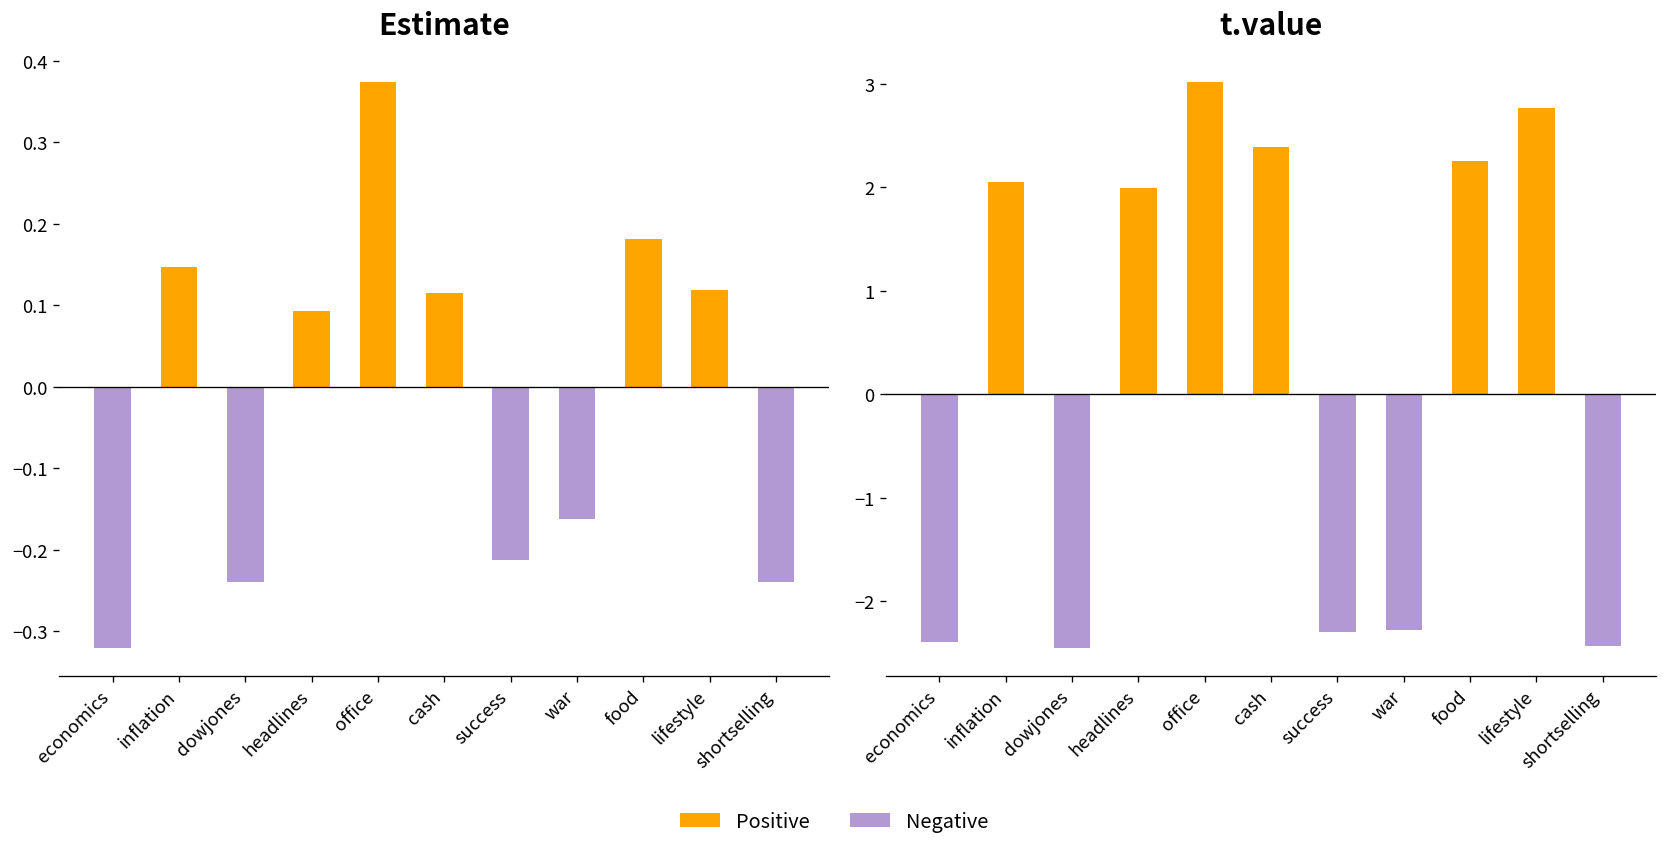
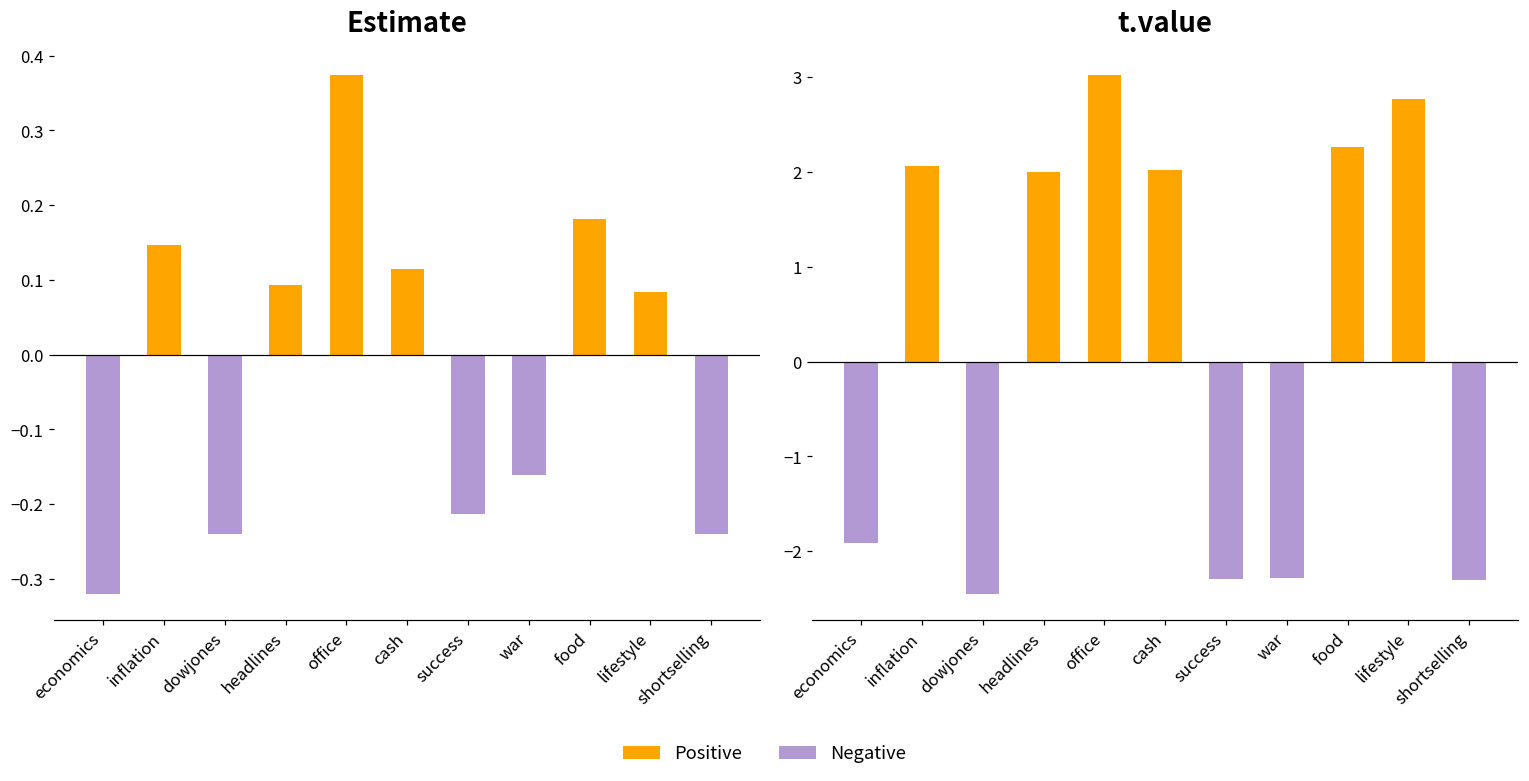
  {
    "Estimate": {
      "economics": -0.32,
      "inflation": 0.15,
      "dowjones": -0.24,
      "headlines": 0.09,
      "office": 0.37,
      "cash": 0.11,
      "success": -0.21,
      "war": -0.16,
      "food": 0.18,
-     "lifestyle": 0.12,
+     "lifestyle": 0.08,
      "shortselling": -0.24
    },
    "t.value": {
-     "economics": -2.4,
+     "economics": -1.9,
      "inflation": 2.1,
      "dowjones": -2.4,
      "headlines": 2.0,
      "office": 3.0,
-     "cash": 2.4,
+     "cash": 2.0,
      "success": -2.3,
      "war": -2.3,
      "food": 2.3,
      "lifestyle": 2.8,
-     "shortselling": -2.4
+     "shortselling": -2.3
    }
  }
